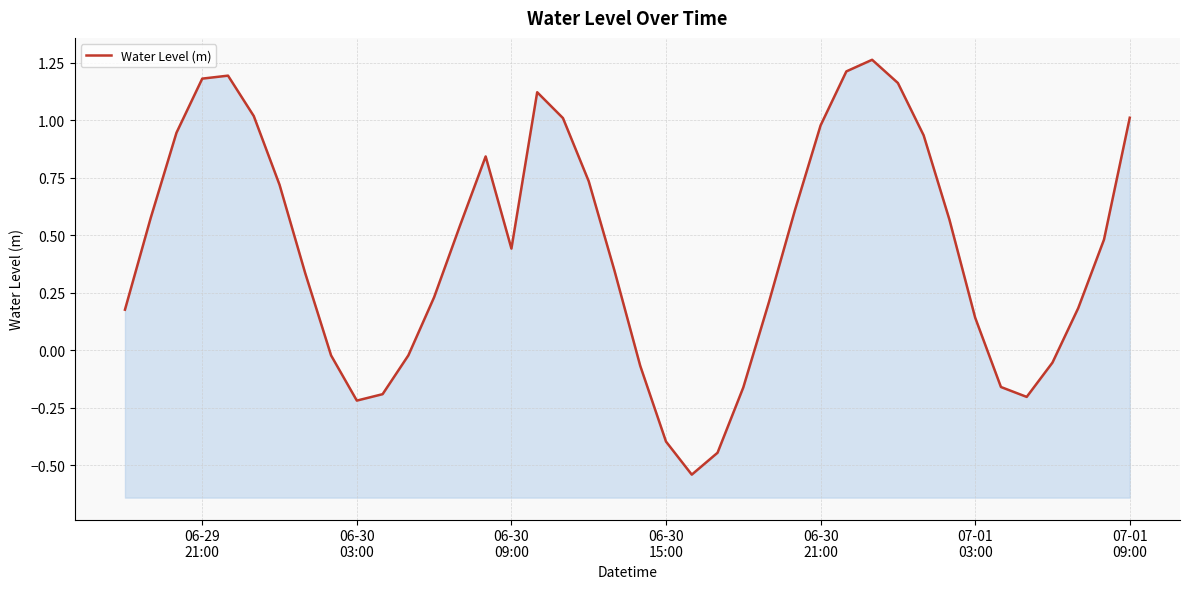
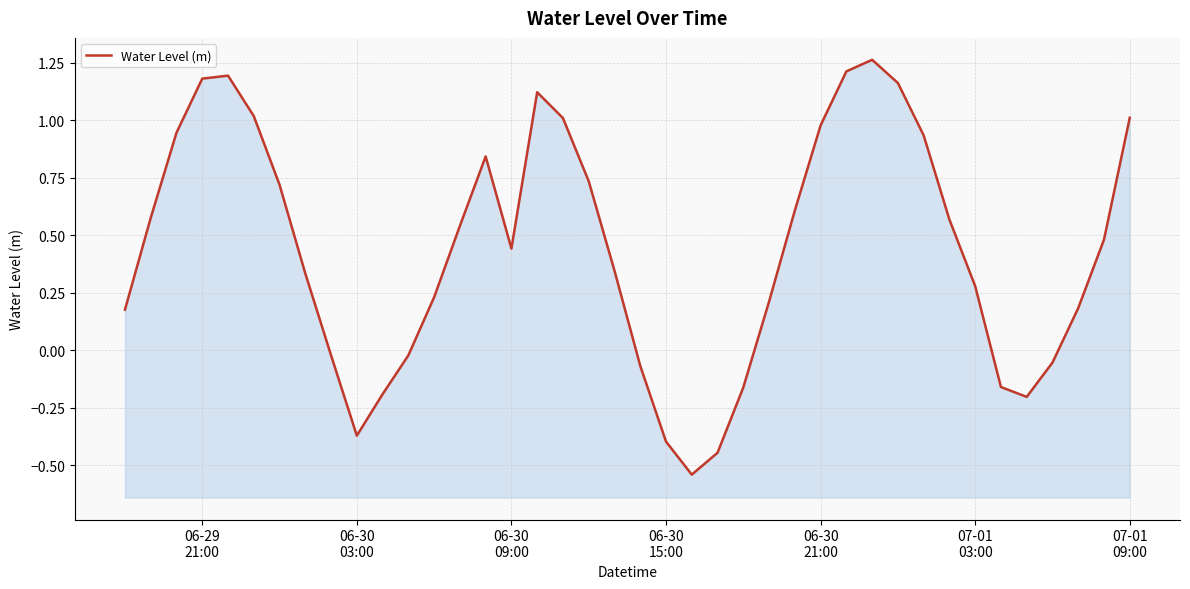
  {
    "06-29 21:00": 1.18,
-   "06-30 03:00": -0.22,
+   "06-30 03:00": -0.37,
    "06-30 09:00": 0.44,
    "06-30 15:00": -0.40,
    "06-30 21:00": 0.98,
-   "07-01 03:00": 0.14,
+   "07-01 03:00": 0.28,
    "07-01 09:00": 1.01
  }
